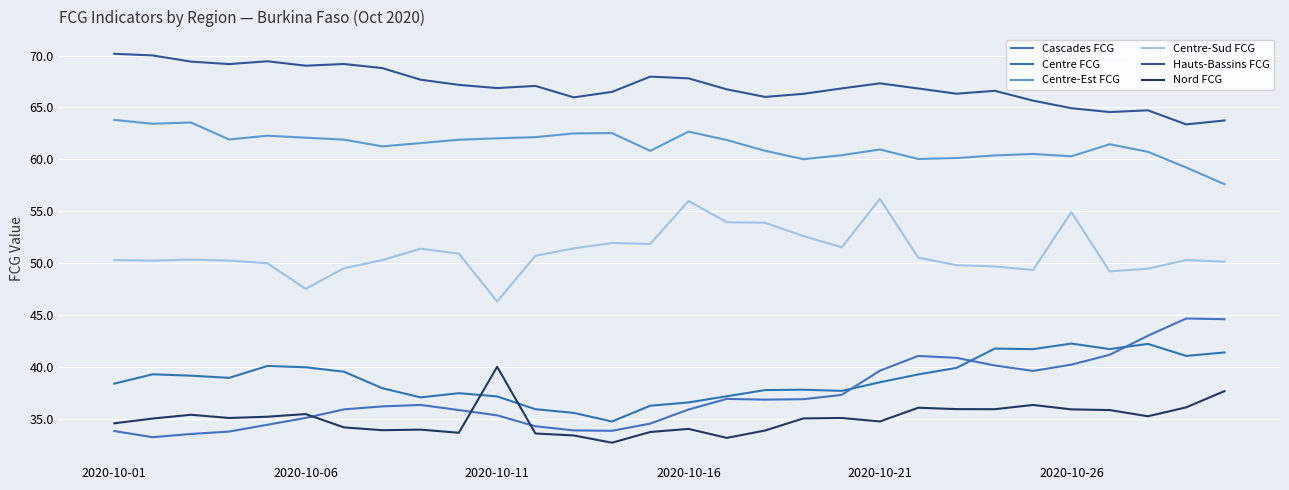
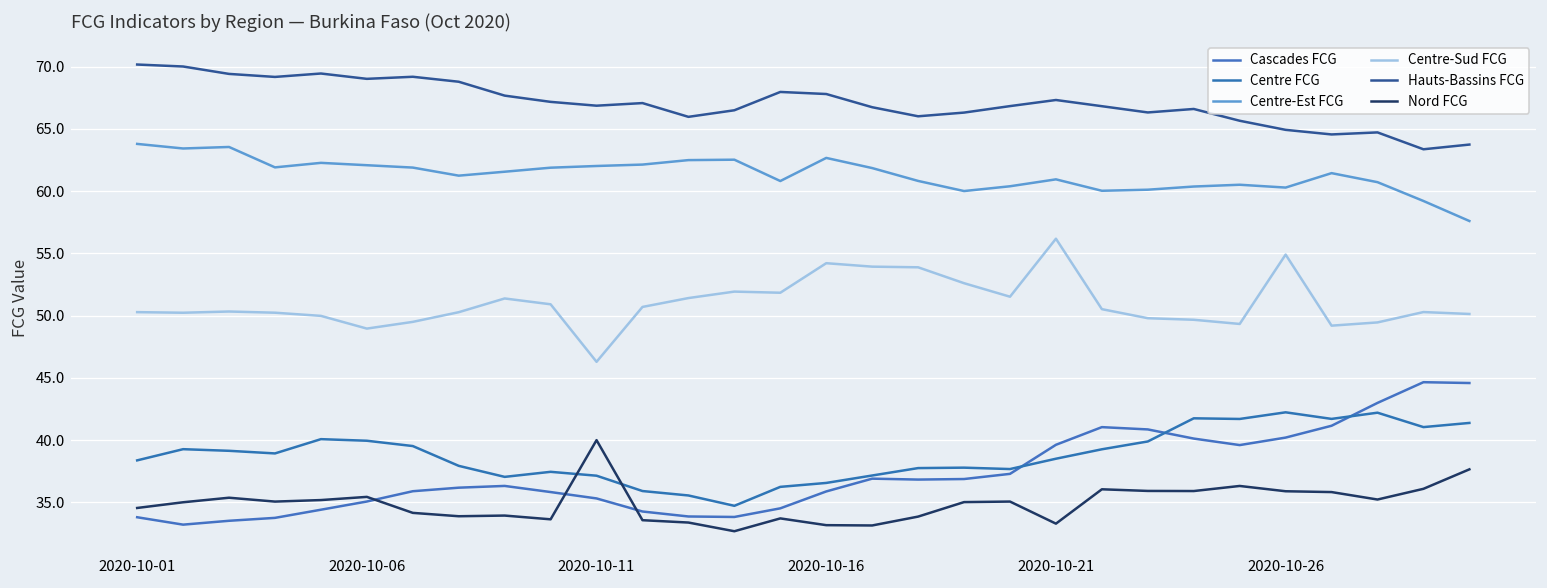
  {
    "Centre-Sud FCG": {
      "2020-10-01": 50.3,
-     "2020-10-06": 47.5,
+     "2020-10-06": 49.0,
      "2020-10-11": 46.3,
-     "2020-10-16": 56.0,
+     "2020-10-16": 54.2,
      "2020-10-21": 56.2,
      "2020-10-26": 54.9
    },
    "Nord FCG": {
      "2020-10-01": 34.5,
      "2020-10-06": 35.4,
      "2020-10-11": 40.0,
-     "2020-10-16": 34.0,
-     "2020-10-21": 34.7,
+     "2020-10-16": 33.2,
+     "2020-10-21": 33.3,
      "2020-10-26": 35.9
    }
  }
